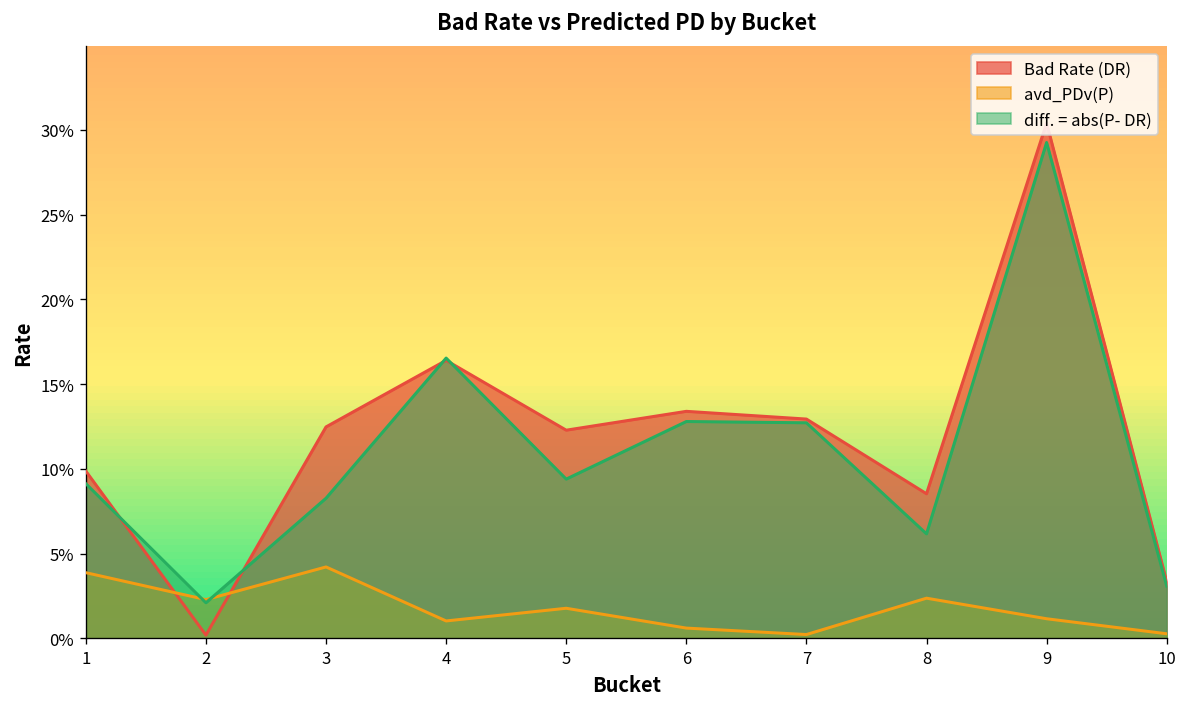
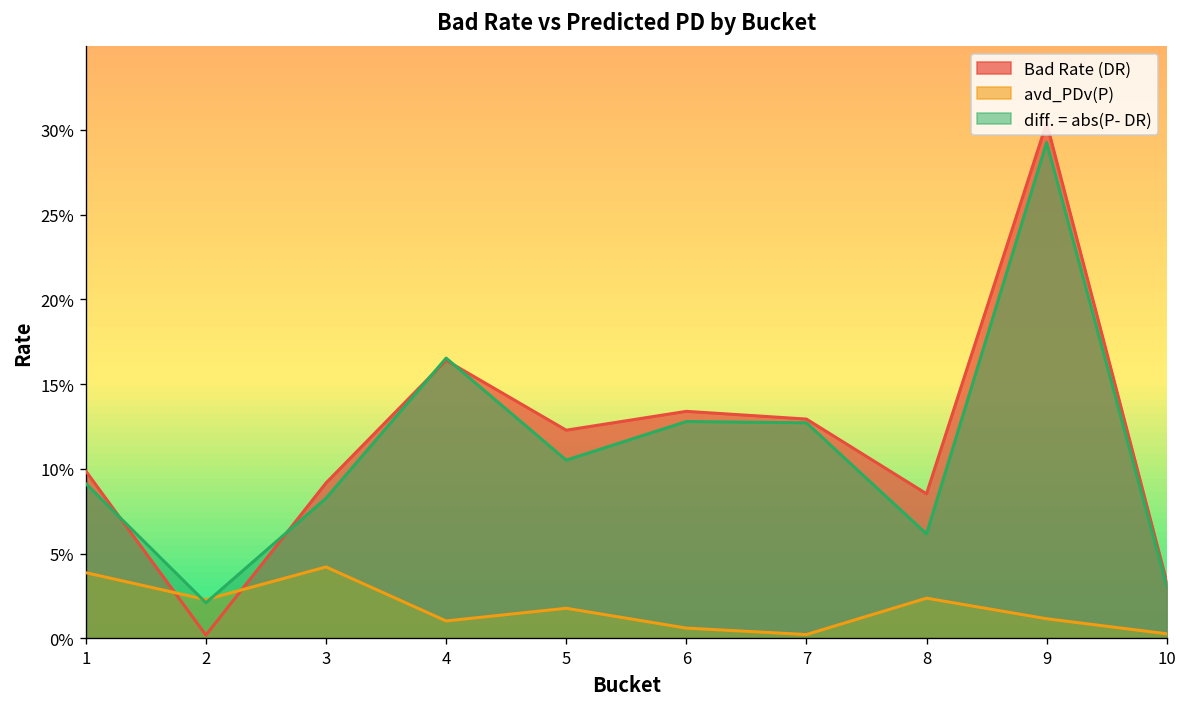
  {
    "Bad Rate (DR)": {
      "1": "9.9%",
      "2": "0.2%",
-     "3": "12.5%",
+     "3": "9.2%",
      "5": "12.3%",
      "6": "13.4%",
      "7": "12.9%",
      "8": "8.5%",
      "10": "3.3%"
    },
    "avd_PDv(P)": {
      "1": "3.9%",
      "2": "2.3%",
      "3": "4.2%",
      "4": "1.0%",
      "5": "1.8%",
      "6": "0.6%",
      "7": "0.2%",
      "8": "2.4%",
      "9": "1.2%",
      "10": "0.3%"
    },
    "diff. = abs(P- DR)": {
      "1": "9.1%",
      "2": "2.1%",
      "3": "8.3%",
-     "5": "9.4%",
+     "5": "10.5%",
      "6": "12.8%",
      "7": "12.7%",
      "8": "6.2%",
      "9": "29.3%",
      "10": "3.1%"
    }
  }
